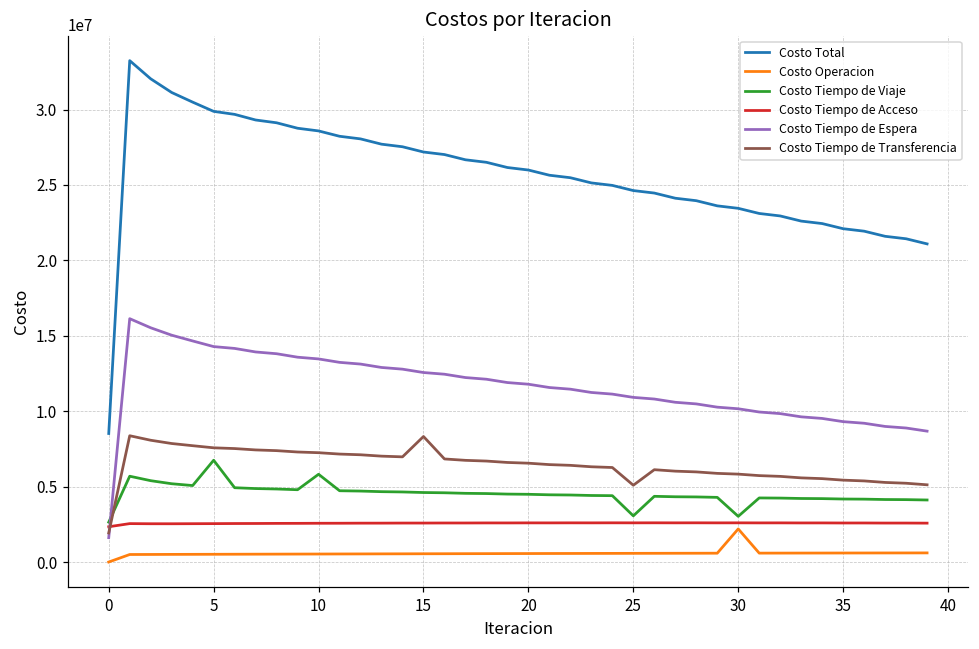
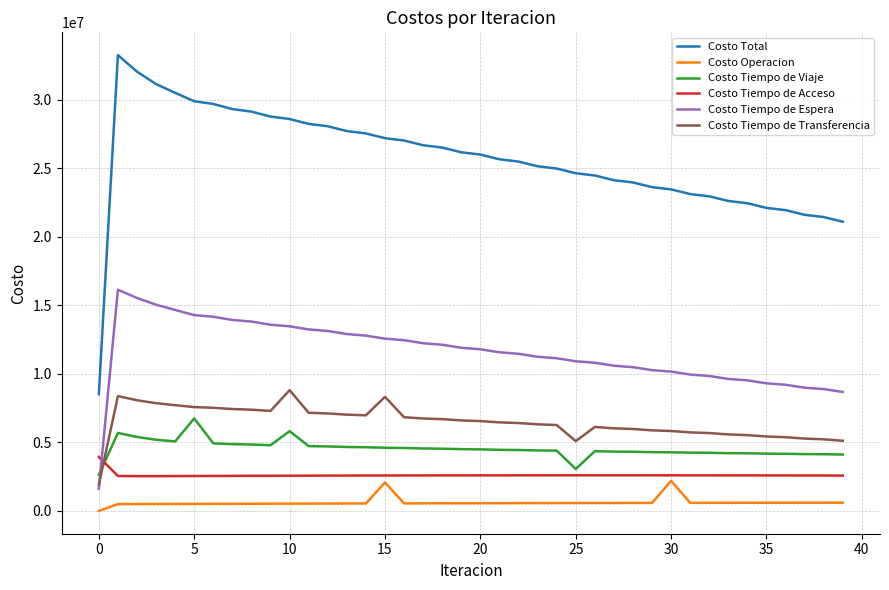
  {
    "Costo Total": {
      "0": 8500000,
      "5": 29900000,
      "10": 28600000,
      "15": 27200000,
      "20": 26000000,
      "25": 24600000,
      "30": 23400000,
      "35": 22100000
    },
    "Costo Operacion": {
      "0": 0,
      "5": 500000,
      "10": 500000,
-     "15": 500000,
+     "15": 2100000,
      "20": 600000,
      "25": 600000,
      "30": 2200000,
      "35": 600000
    },
    "Costo Tiempo de Viaje": {
      "0": 2600000,
      "5": 6700000,
      "10": 5800000,
      "15": 4600000,
      "20": 4500000,
      "25": 3100000,
-     "30": 3000000,
+     "30": 4300000,
      "35": 4200000
    },
    "Costo Tiempo de Acceso": {
-     "0": 2300000,
+     "0": 3900000,
      "5": 2500000,
      "10": 2600000,
      "15": 2600000,
      "20": 2600000,
      "25": 2600000,
      "30": 2600000,
      "35": 2600000
    },
    "Costo Tiempo de Espera": {
      "0": 1600000,
      "5": 14300000,
      "10": 13500000,
      "15": 12600000,
      "20": 11800000,
      "25": 10900000,
      "30": 10200000,
      "35": 9300000
    },
    "Costo Tiempo de Transferencia": {
      "0": 1900000,
      "5": 7600000,
-     "10": 7200000,
+     "10": 8800000,
      "15": 8300000,
      "20": 6600000,
      "25": 5100000,
      "30": 5800000,
      "35": 5400000
    }
  }
